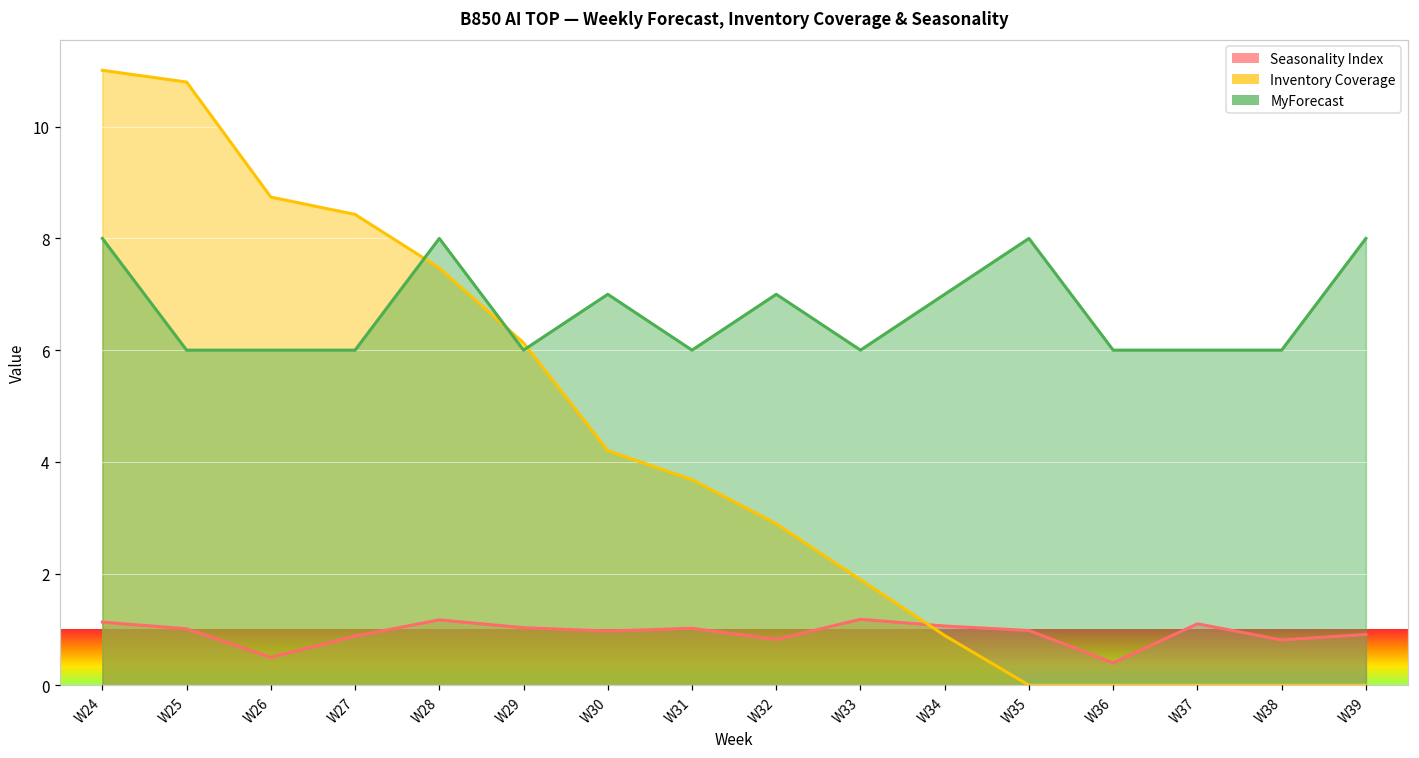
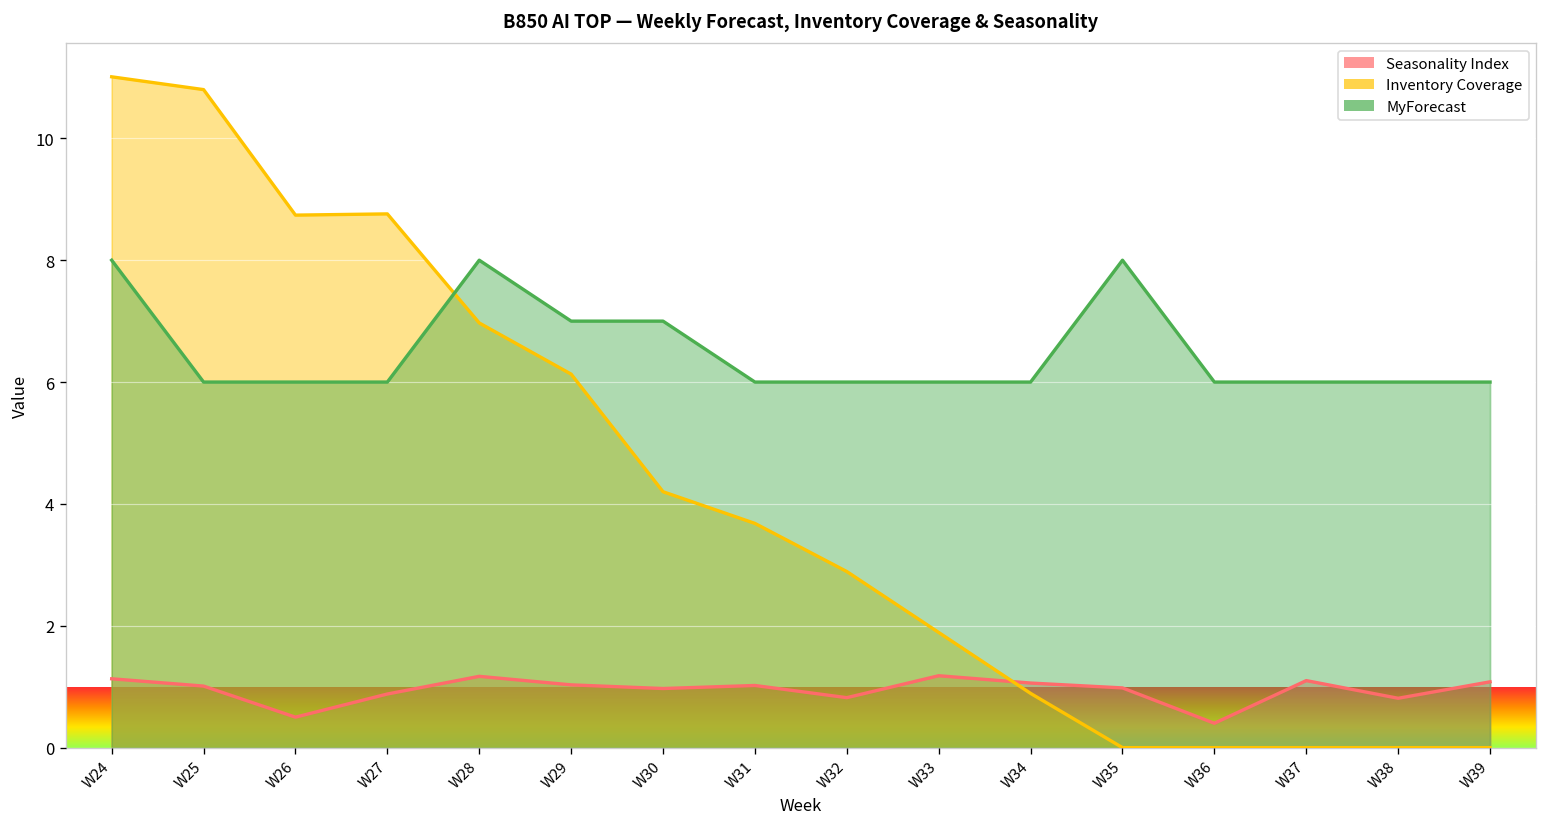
  {
    "Seasonality Index": {
      "W24": 1.1,
      "W25": 1.0,
      "W26": 0.5,
      "W27": 0.9,
      "W28": 1.2,
      "W29": 1.0,
      "W30": 1.0,
      "W31": 1.0,
      "W32": 0.8,
      "W33": 1.2,
      "W34": 1.1,
      "W35": 1.0,
      "W36": 0.4,
      "W37": 1.1,
      "W38": 0.8,
-     "W39": 0.9
+     "W39": 1.1
    },
    "Inventory Coverage": {
      "W24": 11.0,
      "W25": 10.8,
      "W26": 8.7,
-     "W27": 8.4,
-     "W28": 7.5,
+     "W27": 8.8,
+     "W28": 7.0,
      "W29": 6.1,
      "W30": 4.2,
      "W31": 3.7,
      "W32": 2.9,
      "W33": 1.9,
      "W34": 0.9,
      "W35": 0.0,
      "W36": 0.0,
      "W37": 0.0,
      "W38": 0.0,
      "W39": 0.0
    },
    "MyForecast": {
      "W24": 8,
      "W25": 6,
      "W26": 6,
      "W27": 6,
      "W28": 8,
-     "W29": 6,
+     "W29": 7,
      "W30": 7,
      "W31": 6,
-     "W32": 7,
+     "W32": 6,
      "W33": 6,
-     "W34": 7,
+     "W34": 6,
      "W35": 8,
      "W36": 6,
      "W37": 6,
      "W38": 6,
-     "W39": 8
+     "W39": 6
    }
  }
